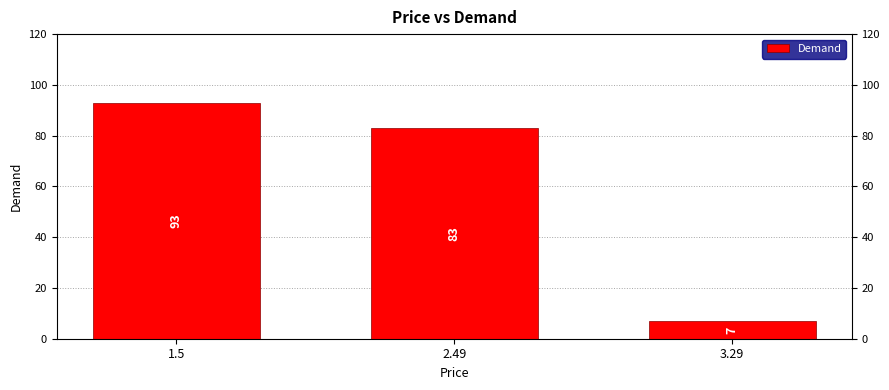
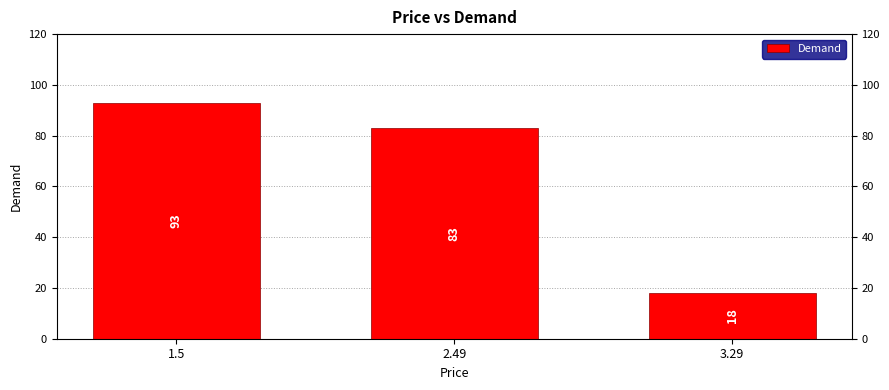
  {
    "1.5": 93,
    "2.49": 83,
-   "3.29": 7
+   "3.29": 18
  }
